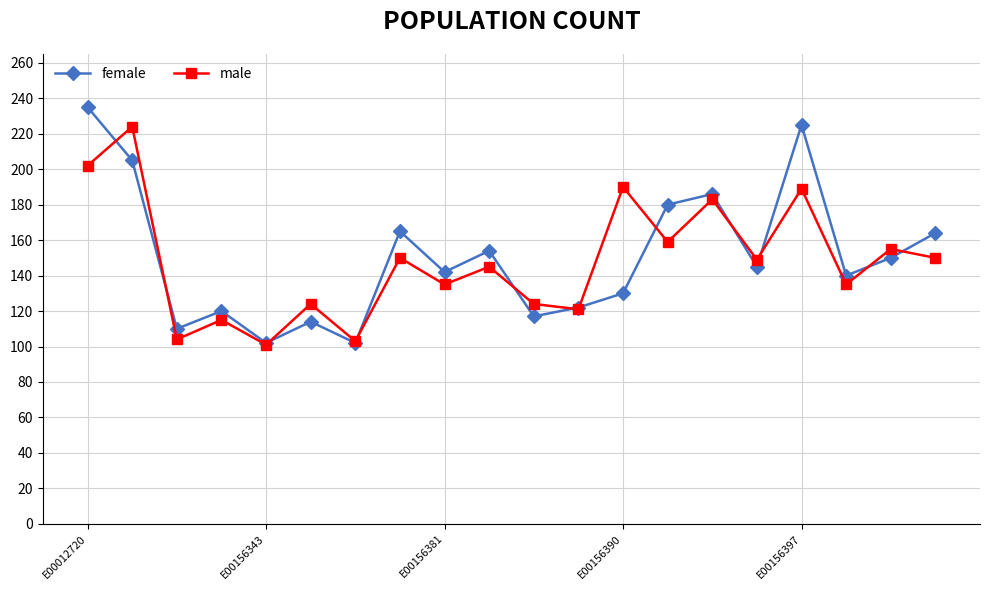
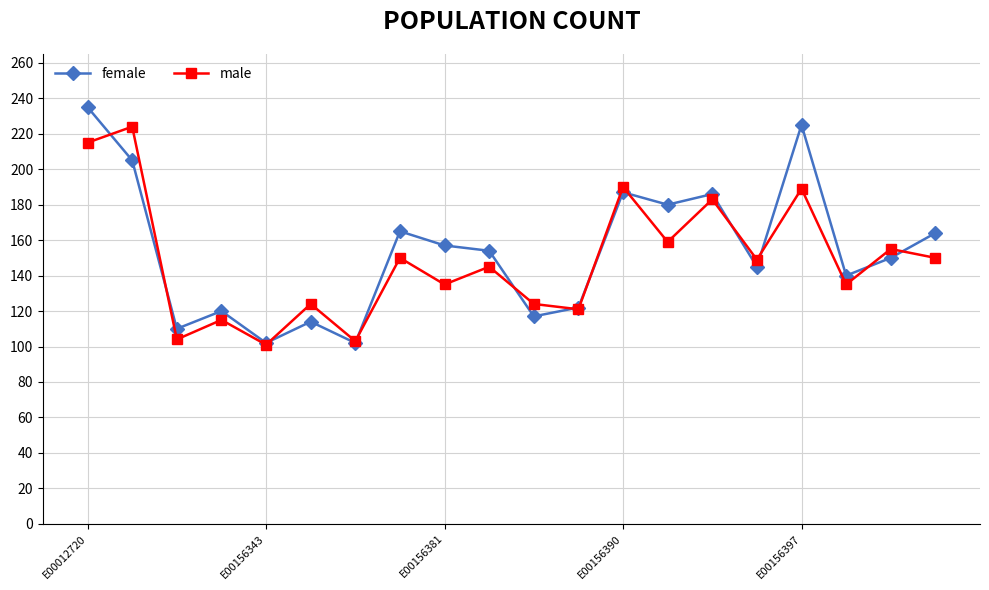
  {
    "female": {
      "E00012720": 235,
-     "E00156381": 142,
-     "E00156390": 130,
+     "E00156381": 157,
+     "E00156390": 187,
      "E00156397": 225
    },
    "male": {
-     "E00012720": 202,
+     "E00012720": 215,
      "E00156381": 135,
      "E00156390": 190,
      "E00156397": 189
    }
  }
